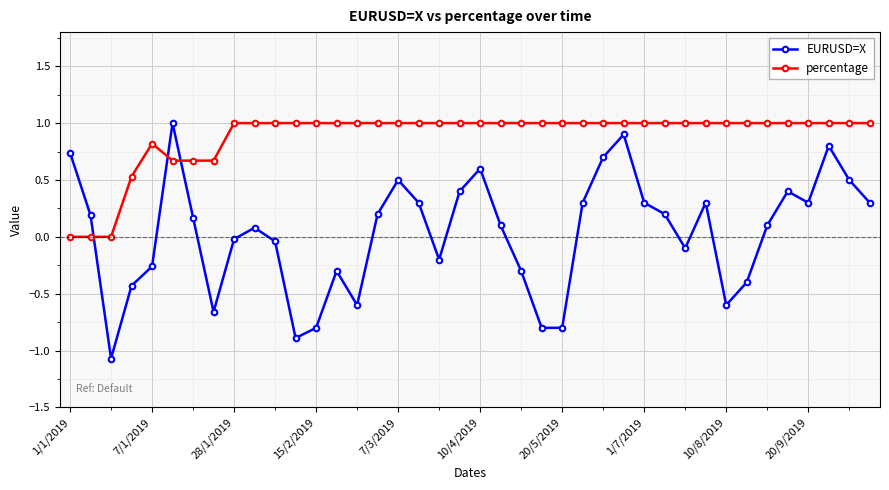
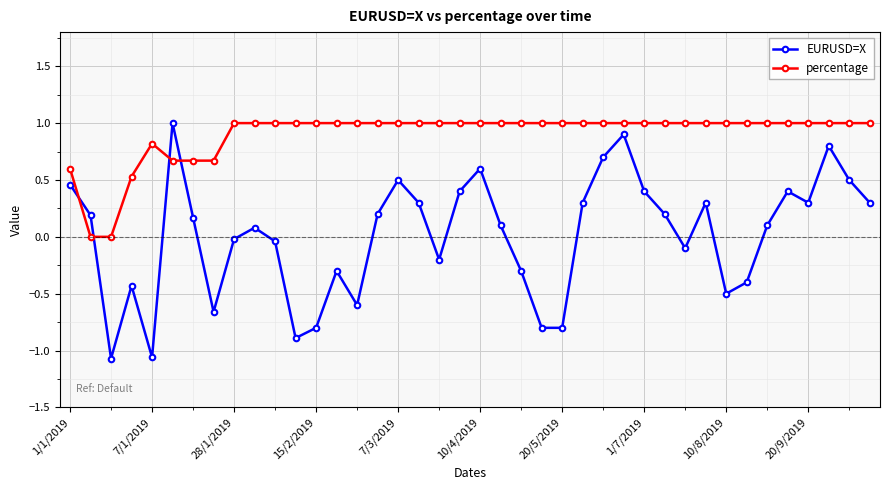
  {
    "EURUSD=X": {
-     "1/1/2019": 0.74,
-     "7/1/2019": -0.26,
+     "1/1/2019": 0.46,
+     "7/1/2019": -1.06,
      "28/1/2019": -0.02,
      "15/2/2019": -0.80,
      "7/3/2019": 0.50,
      "10/4/2019": 0.60,
      "20/5/2019": -0.80,
-     "1/7/2019": 0.3,
-     "10/8/2019": -0.6,
+     "1/7/2019": 0.4,
+     "10/8/2019": -0.5,
      "20/9/2019": 0.30
    },
    "percentage": {
-     "1/1/2019": 0.0,
+     "1/1/2019": 0.6,
      "7/1/2019": 0.8,
      "28/1/2019": 1.0,
      "15/2/2019": 1.0,
      "7/3/2019": 1.0,
      "10/4/2019": 1.0,
      "20/5/2019": 1.0,
      "1/7/2019": 1.0,
      "10/8/2019": 1.0,
      "20/9/2019": 1.0
    }
  }
